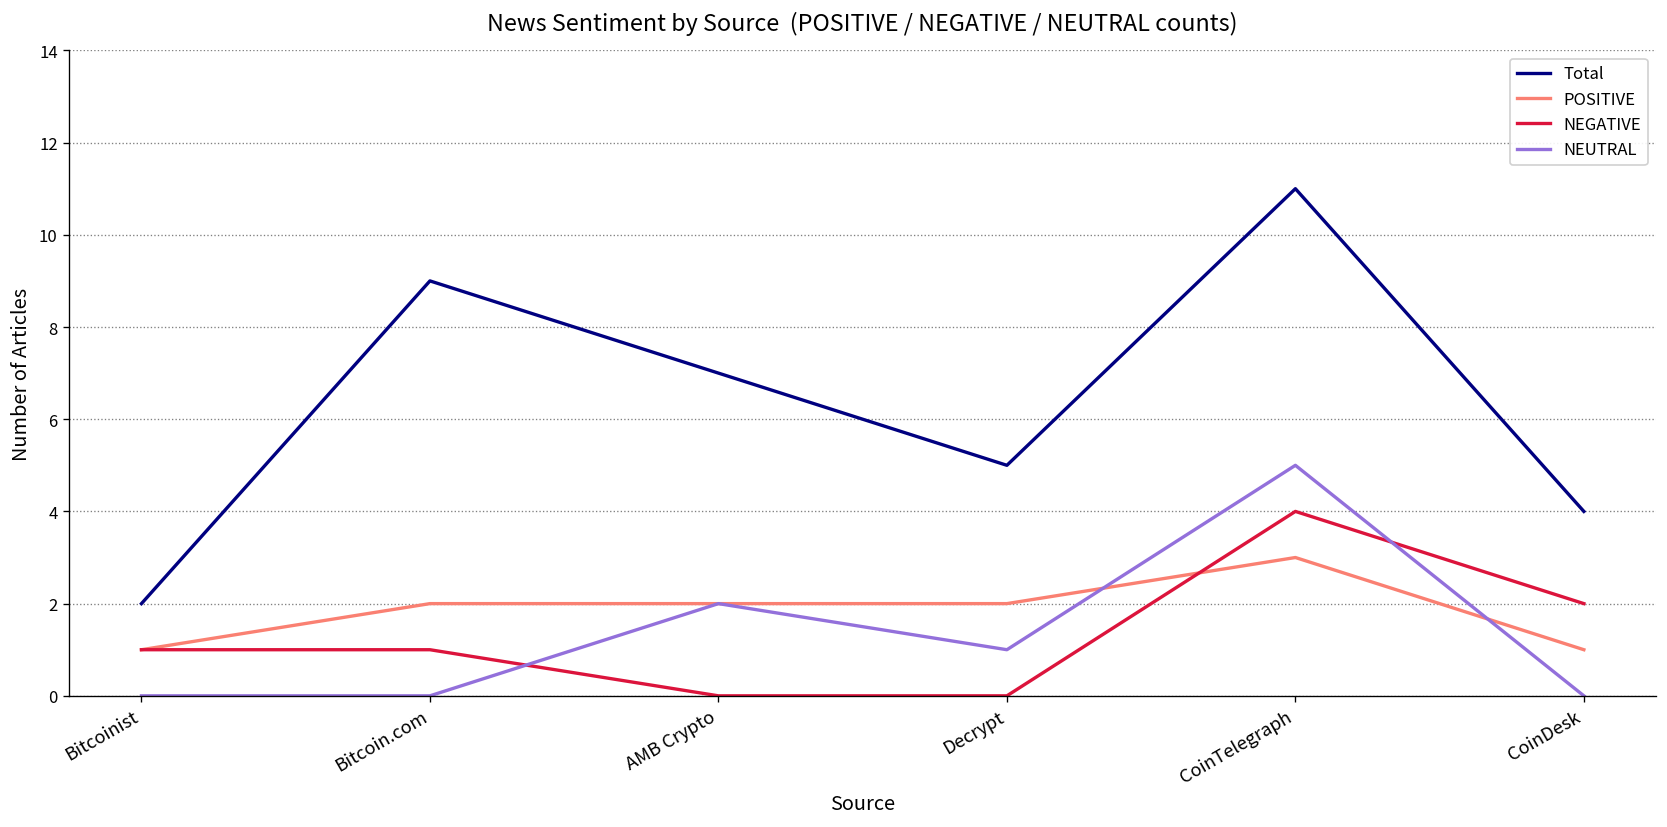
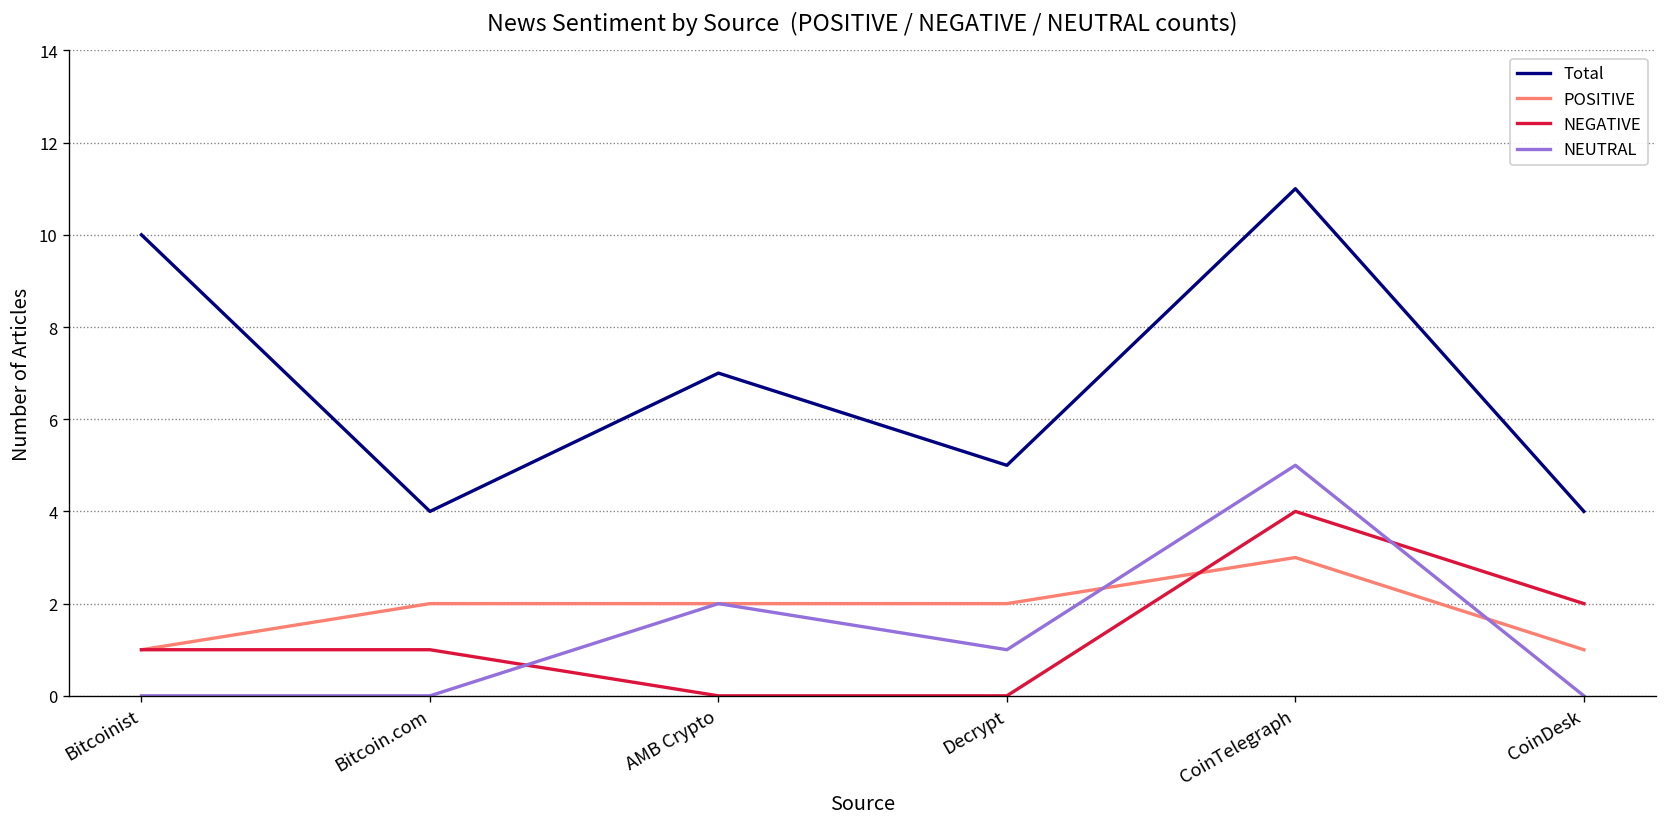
  {
    "Total": {
-     "Bitcoinist": 2,
-     "Bitcoin.com": 9,
+     "Bitcoinist": 10,
+     "Bitcoin.com": 4,
      "AMB Crypto": 7,
      "Decrypt": 5,
      "CoinTelegraph": 11,
      "CoinDesk": 4
    },
    "POSITIVE": {
      "Bitcoin.com": 2,
      "Decrypt": 2,
      "CoinTelegraph": 3,
      "CoinDesk": 1
    },
    "NEGATIVE": {
      "Bitcoin.com": 1,
      "AMB Crypto": 0,
      "Decrypt": 0,
      "CoinTelegraph": 4,
      "CoinDesk": 2
    },
    "NEUTRAL": {
      "Bitcoinist": 0,
      "Bitcoin.com": 0,
      "Decrypt": 1,
      "CoinTelegraph": 5,
      "CoinDesk": 0
    }
  }
